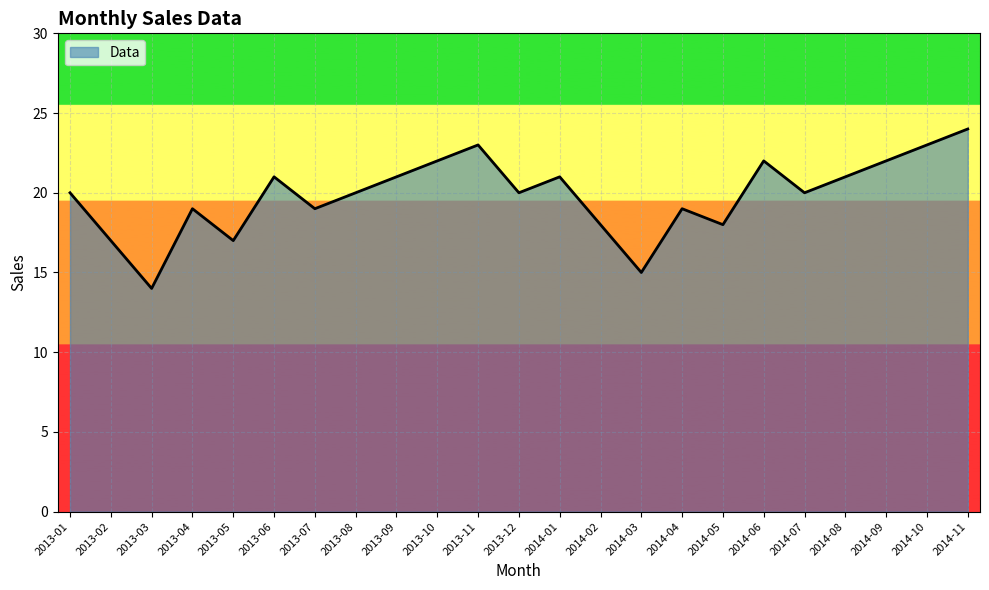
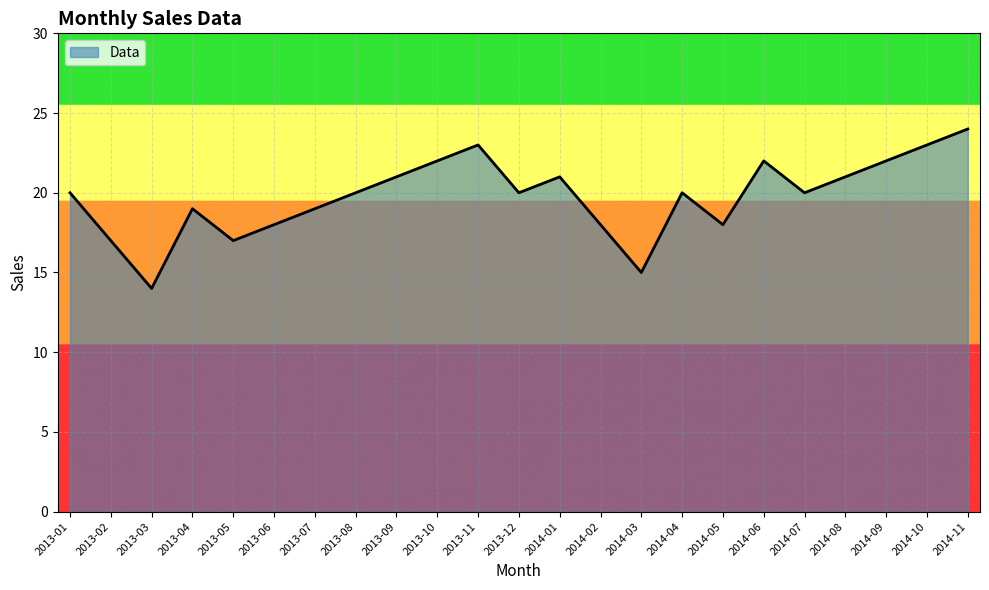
  {
    "2013-01": 20,
    "2013-02": 17,
    "2013-03": 14,
    "2013-04": 19,
    "2013-05": 17,
-   "2013-06": 21,
+   "2013-06": 18,
    "2013-07": 19,
    "2013-08": 20,
    "2013-09": 21,
    "2013-10": 22,
    "2013-11": 23,
    "2013-12": 20,
    "2014-01": 21,
    "2014-02": 18,
    "2014-03": 15,
-   "2014-04": 19,
+   "2014-04": 20,
    "2014-05": 18,
    "2014-06": 22,
    "2014-07": 20,
    "2014-08": 21,
    "2014-09": 22,
    "2014-10": 23,
    "2014-11": 24
  }
